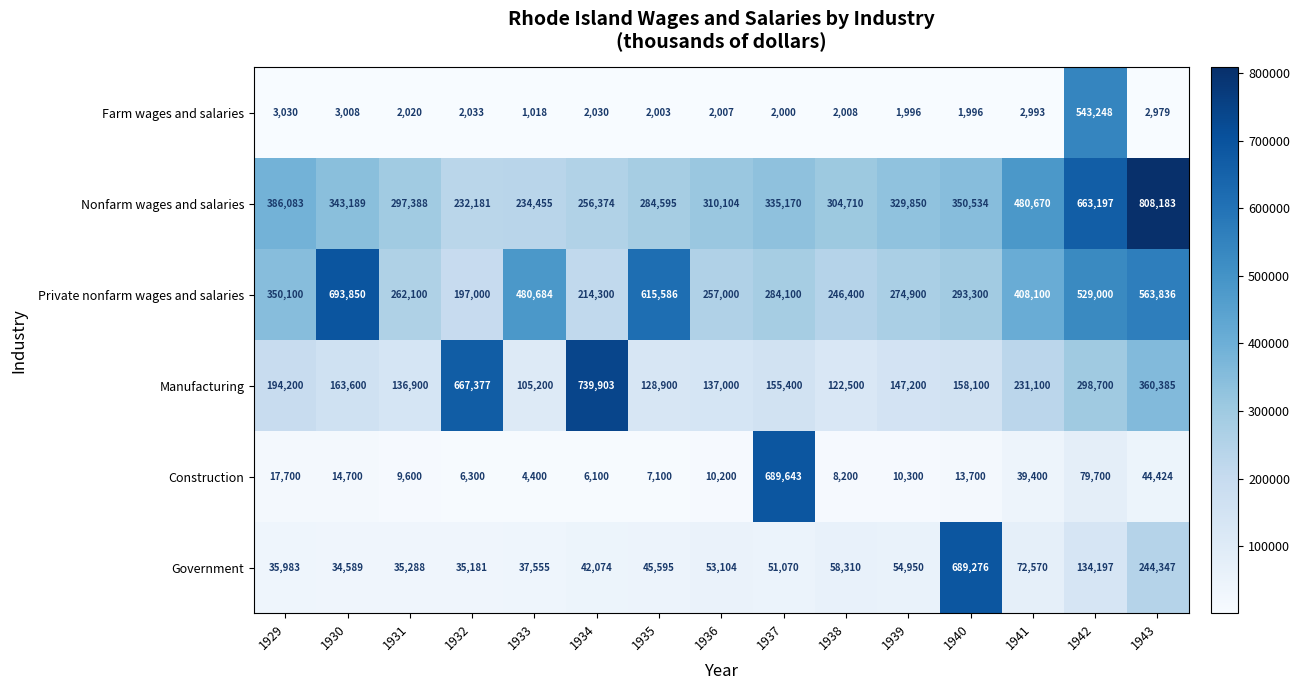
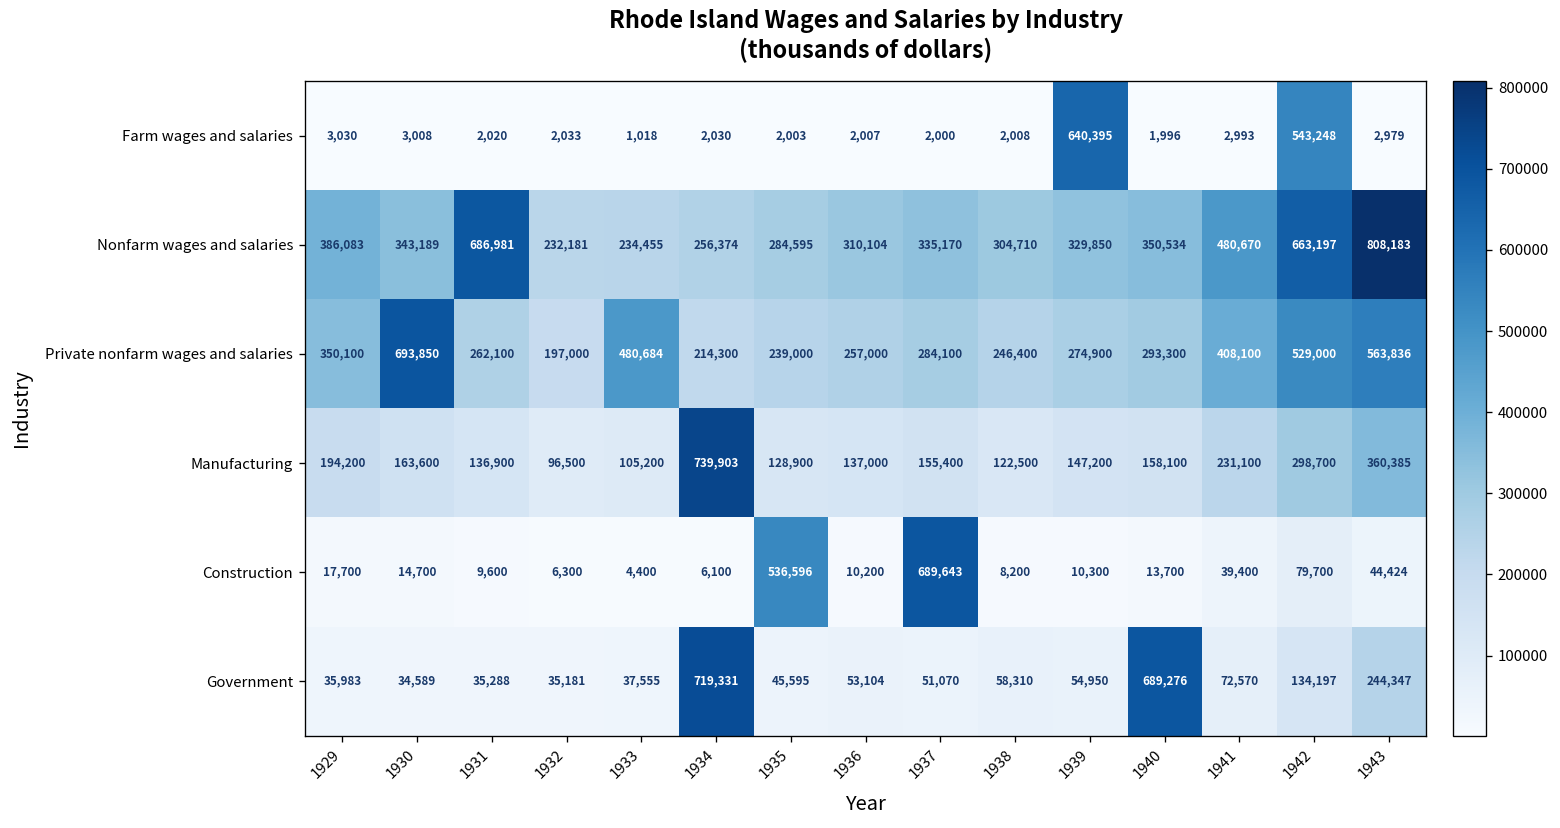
  {
    "Farm wages and salaries": {
      "1929": "3,030",
      "1930": "3,008",
      "1931": "2,020",
      "1932": "2,033",
      "1933": "1,018",
      "1934": "2,030",
      "1935": "2,003",
      "1936": "2,007",
      "1937": "2,000",
      "1938": "2,008",
-     "1939": "1,996",
+     "1939": "640,395",
      "1940": "1,996",
      "1941": "2,993",
      "1942": "543,248",
      "1943": "2,979"
    },
    "Nonfarm wages and salaries": {
      "1929": "386,083",
      "1930": "343,189",
-     "1931": "297,388",
+     "1931": "686,981",
      "1932": "232,181",
      "1933": "234,455",
      "1934": "256,374",
      "1935": "284,595",
      "1936": "310,104",
      "1937": "335,170",
      "1938": "304,710",
      "1939": "329,850",
      "1940": "350,534",
      "1941": "480,670",
      "1942": "663,197",
      "1943": "808,183"
    },
    "Private nonfarm wages and salaries": {
      "1929": "350,100",
      "1930": "693,850",
      "1931": "262,100",
      "1932": "197,000",
      "1933": "480,684",
      "1934": "214,300",
-     "1935": "615,586",
+     "1935": "239,000",
      "1936": "257,000",
      "1937": "284,100",
      "1938": "246,400",
      "1939": "274,900",
      "1940": "293,300",
      "1941": "408,100",
      "1942": "529,000",
      "1943": "563,836"
    },
    "Manufacturing": {
      "1929": "194,200",
      "1930": "163,600",
      "1931": "136,900",
-     "1932": "667,377",
+     "1932": "96,500",
      "1933": "105,200",
      "1934": "739,903",
      "1935": "128,900",
      "1936": "137,000",
      "1937": "155,400",
      "1938": "122,500",
      "1939": "147,200",
      "1940": "158,100",
      "1941": "231,100",
      "1942": "298,700",
      "1943": "360,385"
    },
    "Construction": {
      "1929": "17,700",
      "1930": "14,700",
      "1931": "9,600",
      "1932": "6,300",
      "1933": "4,400",
      "1934": "6,100",
-     "1935": "7,100",
+     "1935": "536,596",
      "1936": "10,200",
      "1937": "689,643",
      "1938": "8,200",
      "1939": "10,300",
      "1940": "13,700",
      "1941": "39,400",
      "1942": "79,700",
      "1943": "44,424"
    },
    "Government": {
      "1929": "35,983",
      "1930": "34,589",
      "1931": "35,288",
      "1932": "35,181",
      "1933": "37,555",
-     "1934": "42,074",
+     "1934": "719,331",
      "1935": "45,595",
      "1936": "53,104",
      "1937": "51,070",
      "1938": "58,310",
      "1939": "54,950",
      "1940": "689,276",
      "1941": "72,570",
      "1942": "134,197",
      "1943": "244,347"
    }
  }
